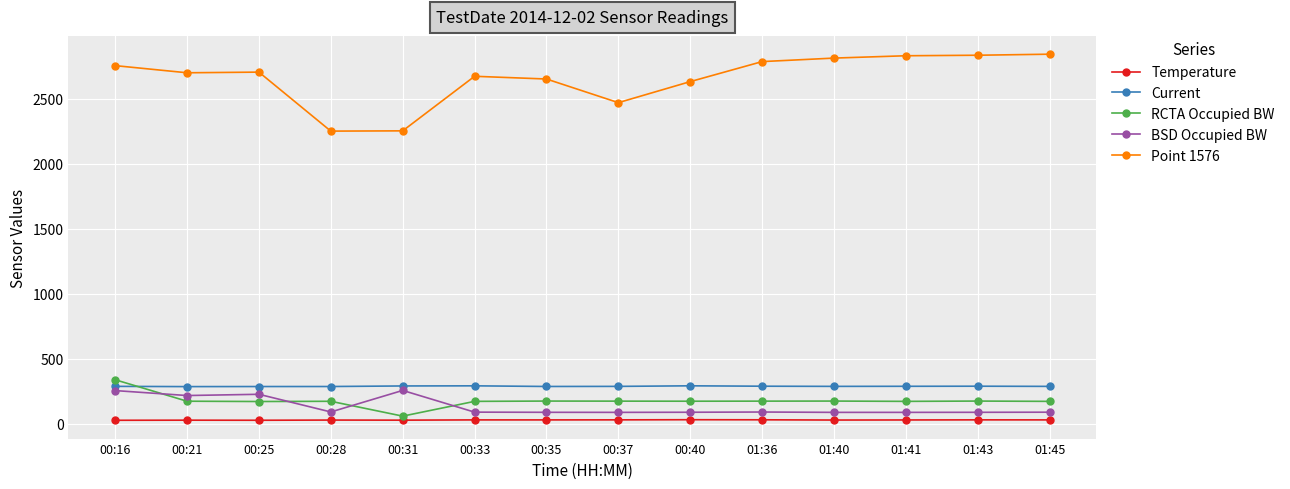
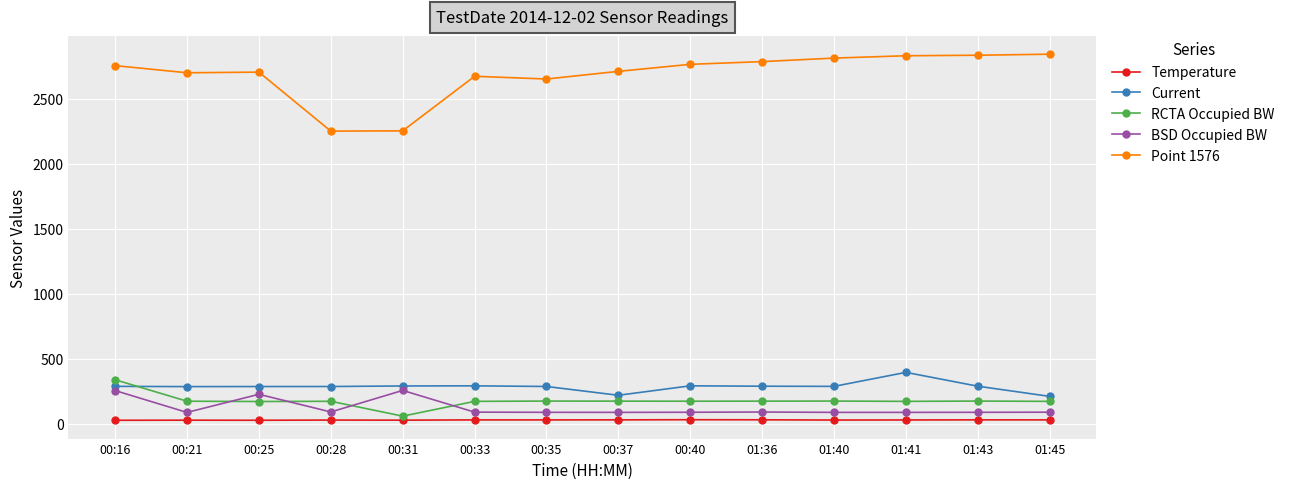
  {
    "Temperature": {
      "00:16": 30,
      "00:21": 30,
      "00:25": 30,
      "00:28": 30,
      "00:31": 30,
      "00:33": 30,
      "00:35": 30,
      "00:37": 30,
      "00:40": 30,
      "01:36": 30,
      "01:40": 30,
      "01:41": 30,
      "01:43": 30,
      "01:45": 30
    },
    "Current": {
      "00:16": 290,
      "00:21": 290,
      "00:25": 290,
      "00:28": 290,
      "00:31": 290,
      "00:33": 290,
      "00:35": 290,
-     "00:37": 290,
+     "00:37": 220,
      "00:40": 290,
      "01:36": 290,
      "01:40": 290,
-     "01:41": 290,
+     "01:41": 400,
      "01:43": 290,
-     "01:45": 290
+     "01:45": 210
    },
    "RCTA Occupied BW": {
      "00:16": 340,
      "00:21": 170,
      "00:25": 170,
      "00:28": 170,
      "00:31": 60,
      "00:33": 170,
      "00:35": 170,
      "00:37": 170,
      "00:40": 170,
      "01:36": 170,
      "01:40": 170,
      "01:41": 170,
      "01:43": 170,
      "01:45": 170
    },
    "BSD Occupied BW": {
      "00:16": 250,
-     "00:21": 220,
+     "00:21": 90,
      "00:25": 230,
      "00:28": 90,
      "00:31": 260,
      "00:33": 90,
      "00:35": 90,
      "00:37": 90,
      "00:40": 90,
      "01:36": 90,
      "01:40": 90,
      "01:41": 90,
      "01:43": 90,
      "01:45": 90
    },
    "Point 1576": {
      "00:16": 2760,
      "00:21": 2700,
      "00:25": 2710,
      "00:28": 2250,
      "00:31": 2250,
      "00:33": 2670,
      "00:35": 2650,
-     "00:37": 2470,
-     "00:40": 2630,
+     "00:37": 2710,
+     "00:40": 2770,
      "01:36": 2790,
      "01:40": 2810,
      "01:41": 2830,
      "01:43": 2840,
      "01:45": 2840
    }
  }
